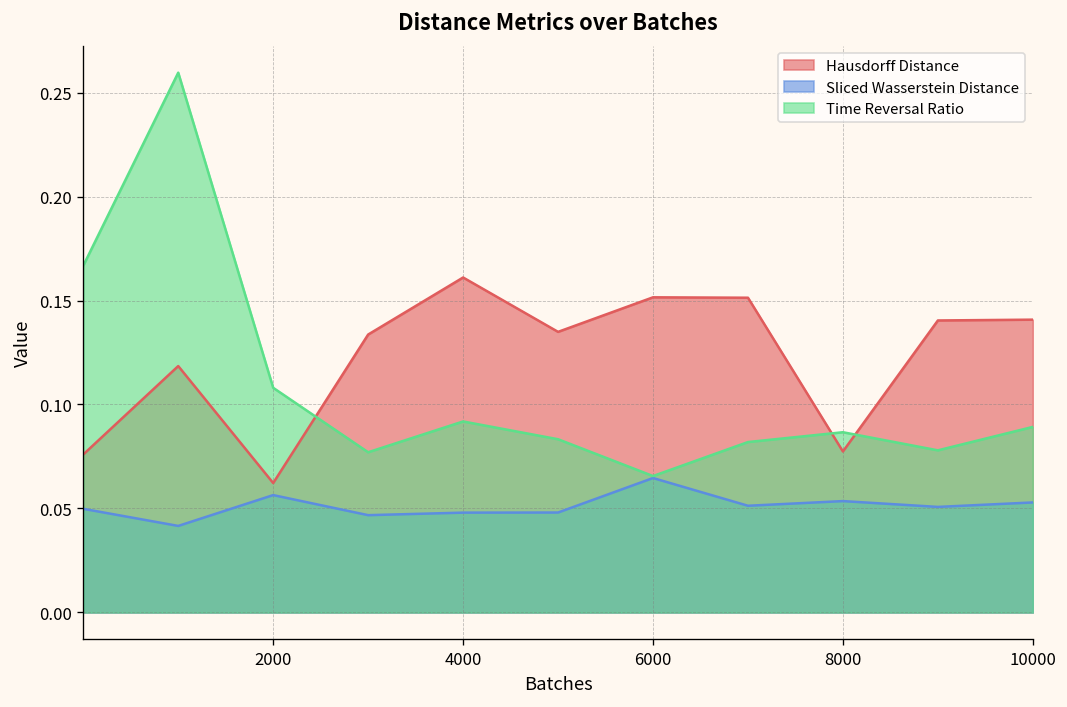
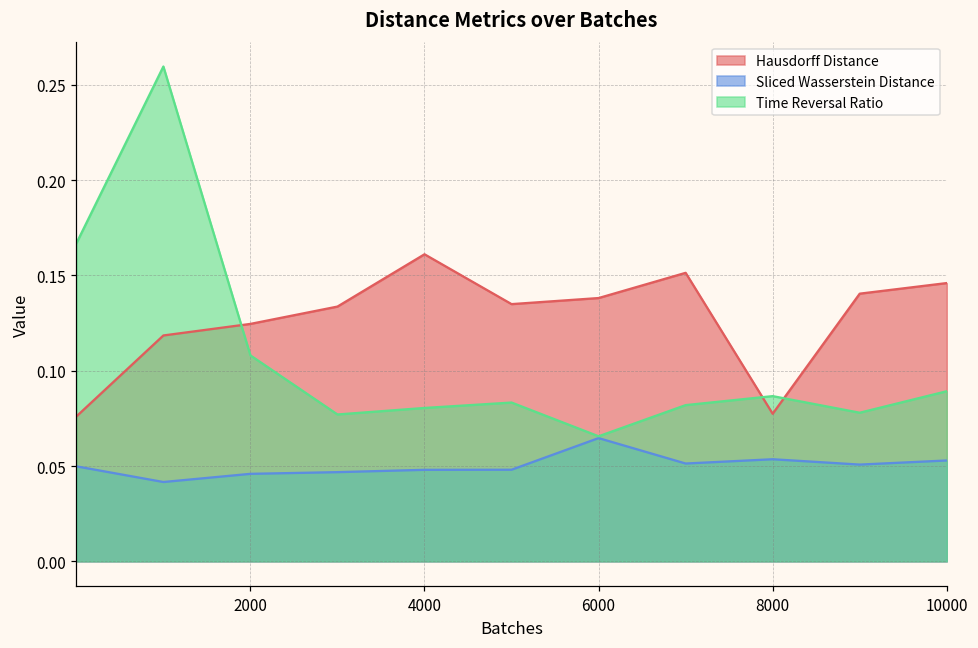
  {
    "Hausdorff Distance": {
-     "2000": 0.062,
+     "2000": 0.125,
      "4000": 0.161,
-     "6000": 0.152,
+     "6000": 0.138,
      "8000": 0.077,
-     "10000": 0.141
+     "10000": 0.146
    },
    "Sliced Wasserstein Distance": {
-     "2000": 0.056,
+     "2000": 0.046,
      "4000": 0.048,
      "8000": 0.054,
      "10000": 0.053
    },
    "Time Reversal Ratio": {
      "2000": 0.108,
-     "4000": 0.092,
+     "4000": 0.080,
      "8000": 0.087,
      "10000": 0.089
    }
  }
